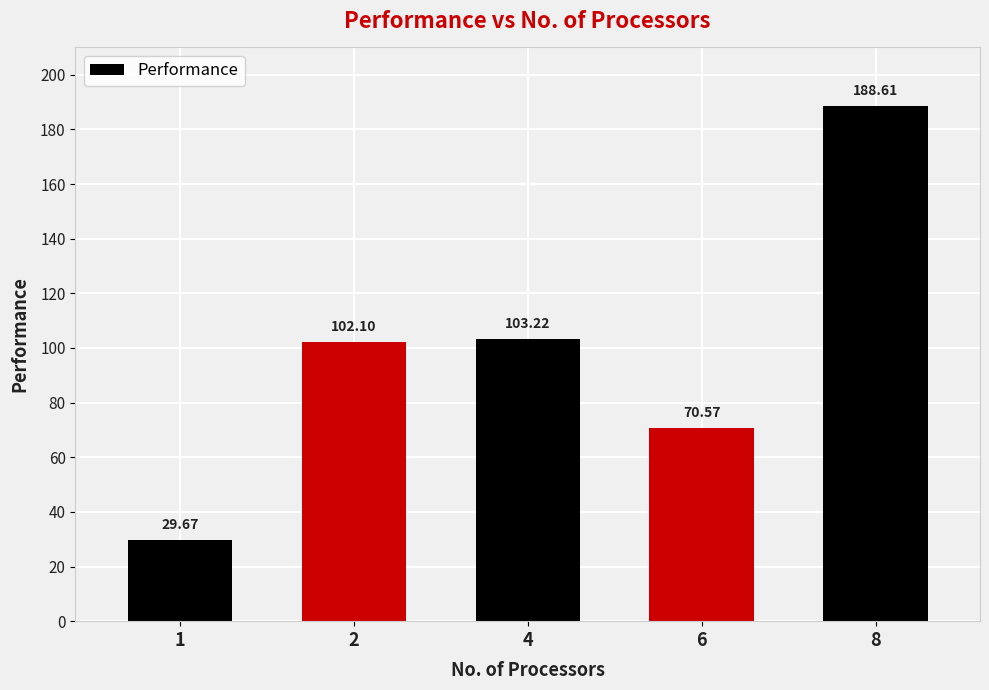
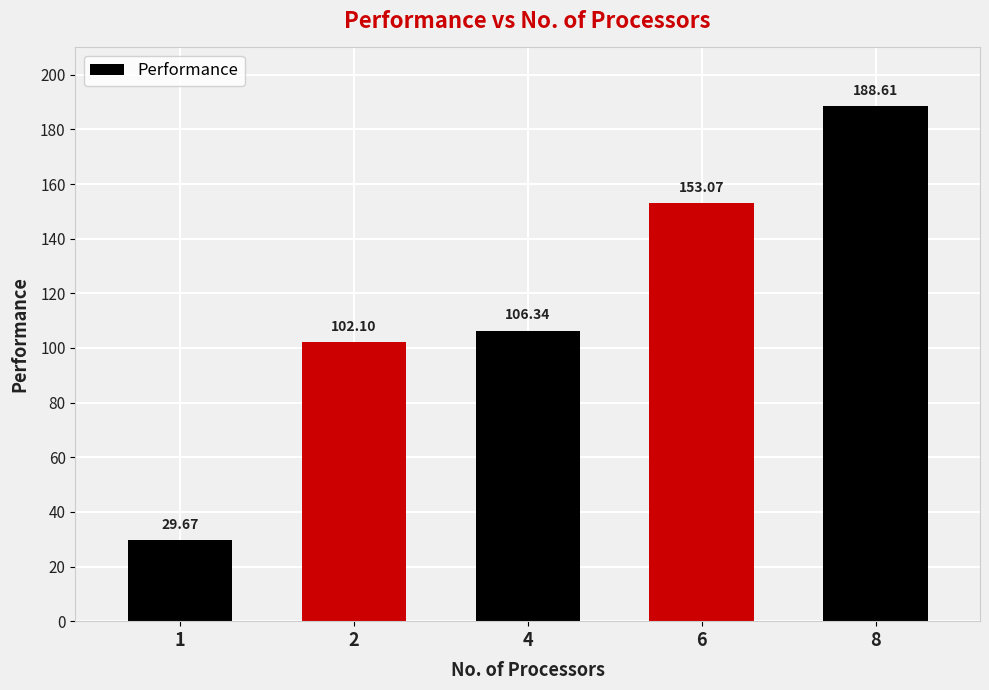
  {
    "1": 29.67,
    "2": 102.10,
-   "4": 103.22,
-   "6": 70.57,
+   "4": 106.34,
+   "6": 153.07,
    "8": 188.61
  }
